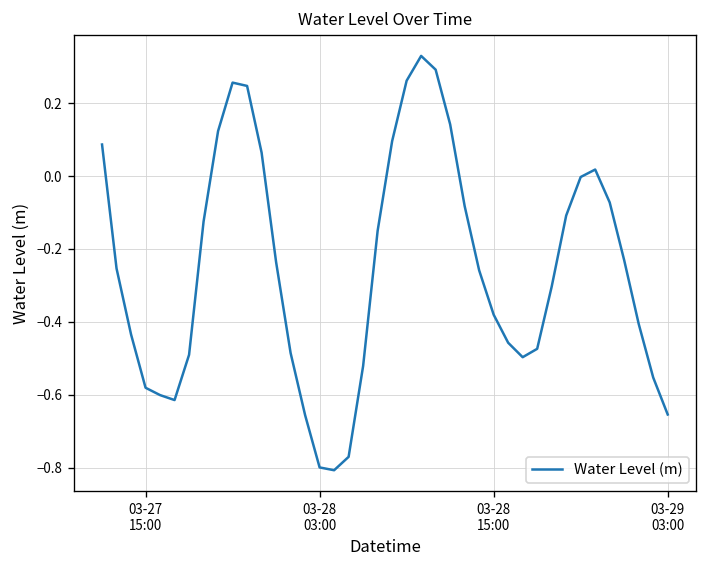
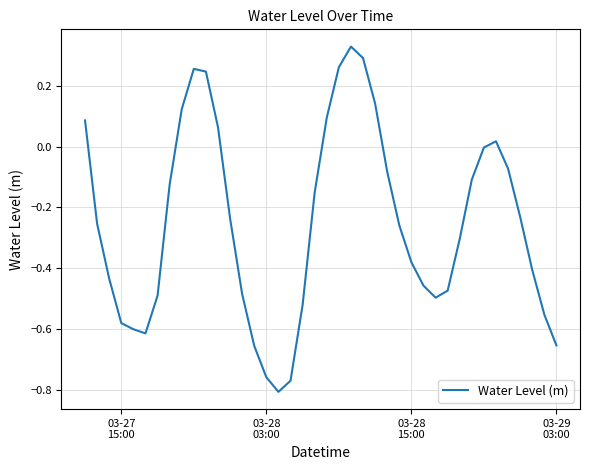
  {
    "03-27 15:00": -0.58,
-   "03-28 03:00": -0.80,
+   "03-28 03:00": -0.76,
    "03-28 15:00": -0.38,
    "03-29 03:00": -0.65
  }
